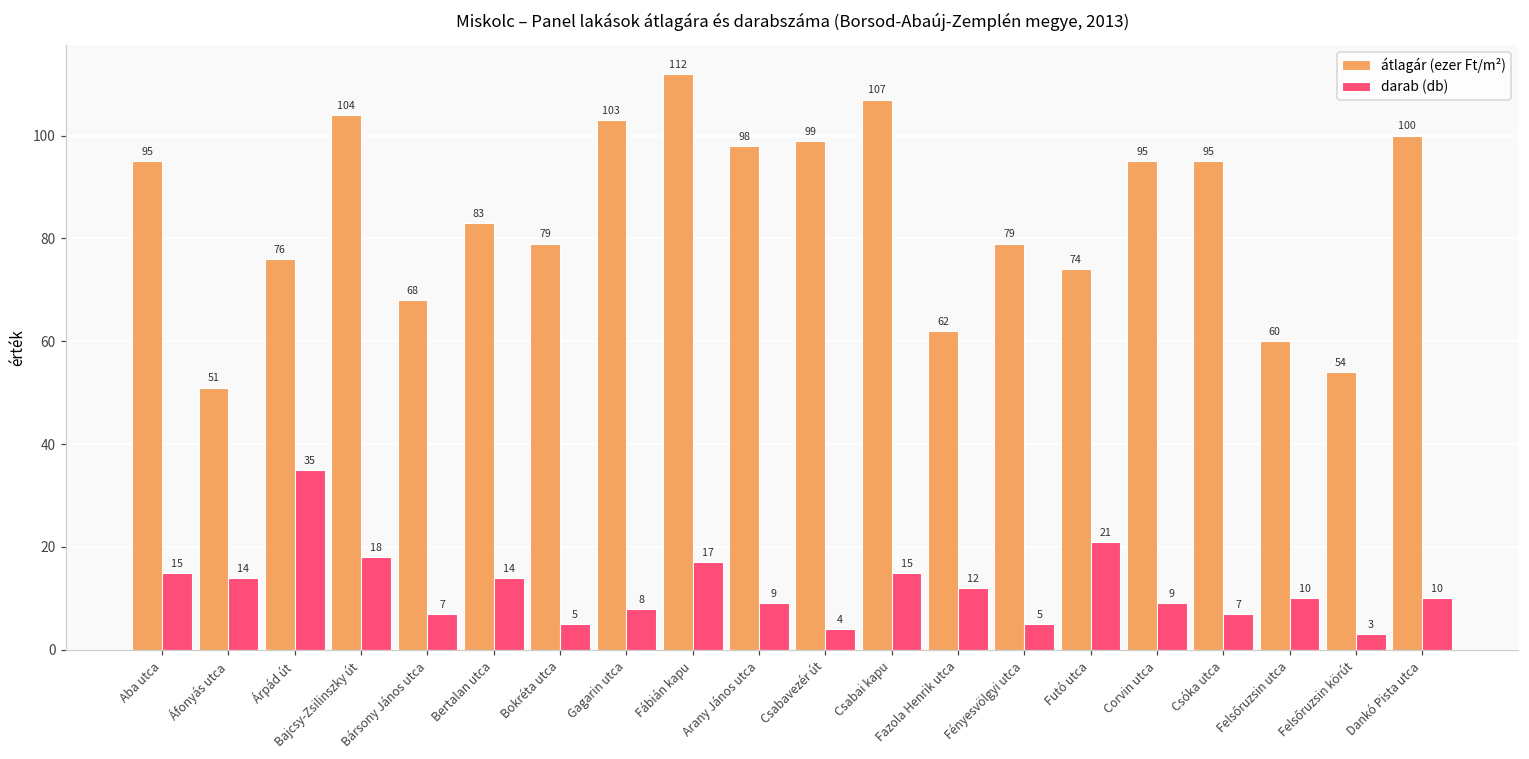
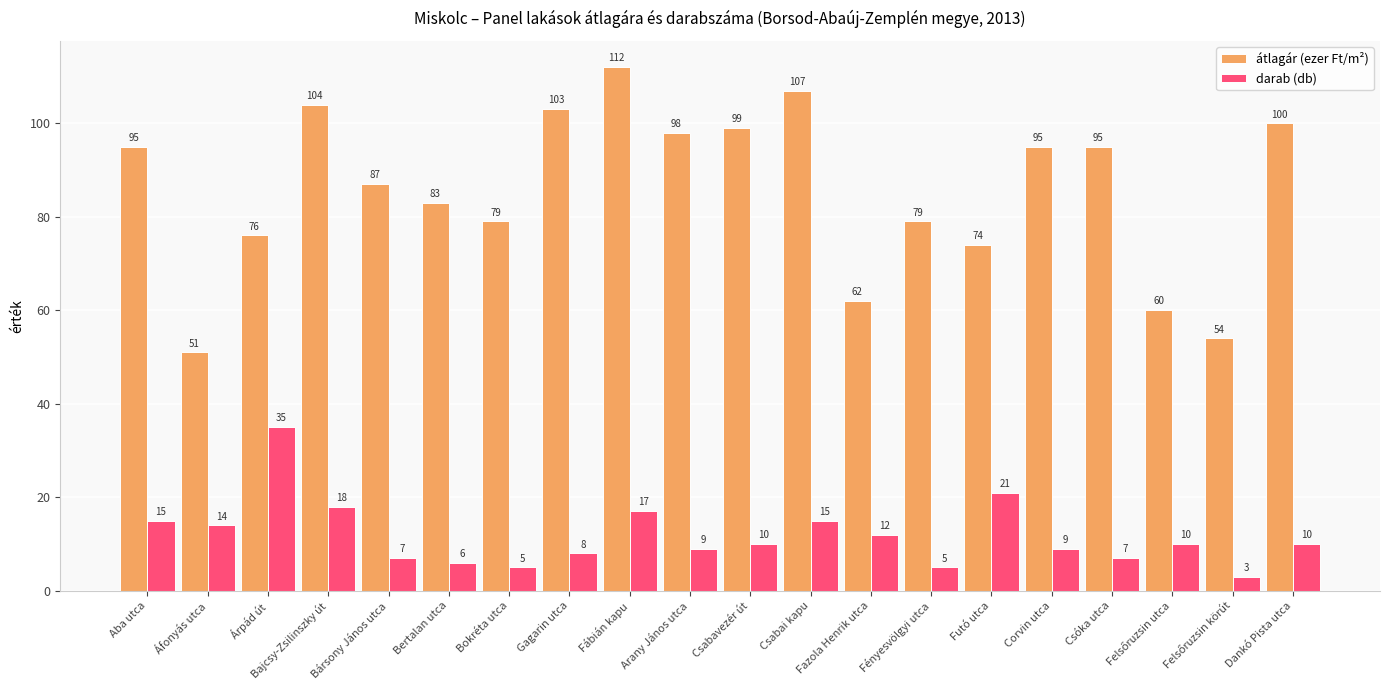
  {
    "átlagár (ezer Ft/m²)": {
      "Aba utca": 95,
      "Áfonyás utca": 51,
      "Árpád út": 76,
      "Bajcsy-Zsilinszky út": 104,
-     "Bársony János utca": 68,
+     "Bársony János utca": 87,
      "Bertalan utca": 83,
      "Bokréta utca": 79,
      "Gagarin utca": 103,
      "Fábián kapu": 112,
      "Arany János utca": 98,
      "Csabavezér út": 99,
      "Csabai kapu": 107,
      "Fazola Henrik utca": 62,
      "Fényesvölgyi utca": 79,
      "Futó utca": 74,
      "Corvin utca": 95,
      "Csóka utca": 95,
      "Felsőruzsin utca": 60,
      "Felsőruzsin körút": 54,
      "Dankó Pista utca": 100
    },
    "darab (db)": {
      "Aba utca": 15,
      "Áfonyás utca": 14,
      "Árpád út": 35,
      "Bajcsy-Zsilinszky út": 18,
      "Bársony János utca": 7,
-     "Bertalan utca": 14,
+     "Bertalan utca": 6,
      "Bokréta utca": 5,
      "Gagarin utca": 8,
      "Fábián kapu": 17,
      "Arany János utca": 9,
-     "Csabavezér út": 4,
+     "Csabavezér út": 10,
      "Csabai kapu": 15,
      "Fazola Henrik utca": 12,
      "Fényesvölgyi utca": 5,
      "Futó utca": 21,
      "Corvin utca": 9,
      "Csóka utca": 7,
      "Felsőruzsin utca": 10,
      "Felsőruzsin körút": 3,
      "Dankó Pista utca": 10
    }
  }
